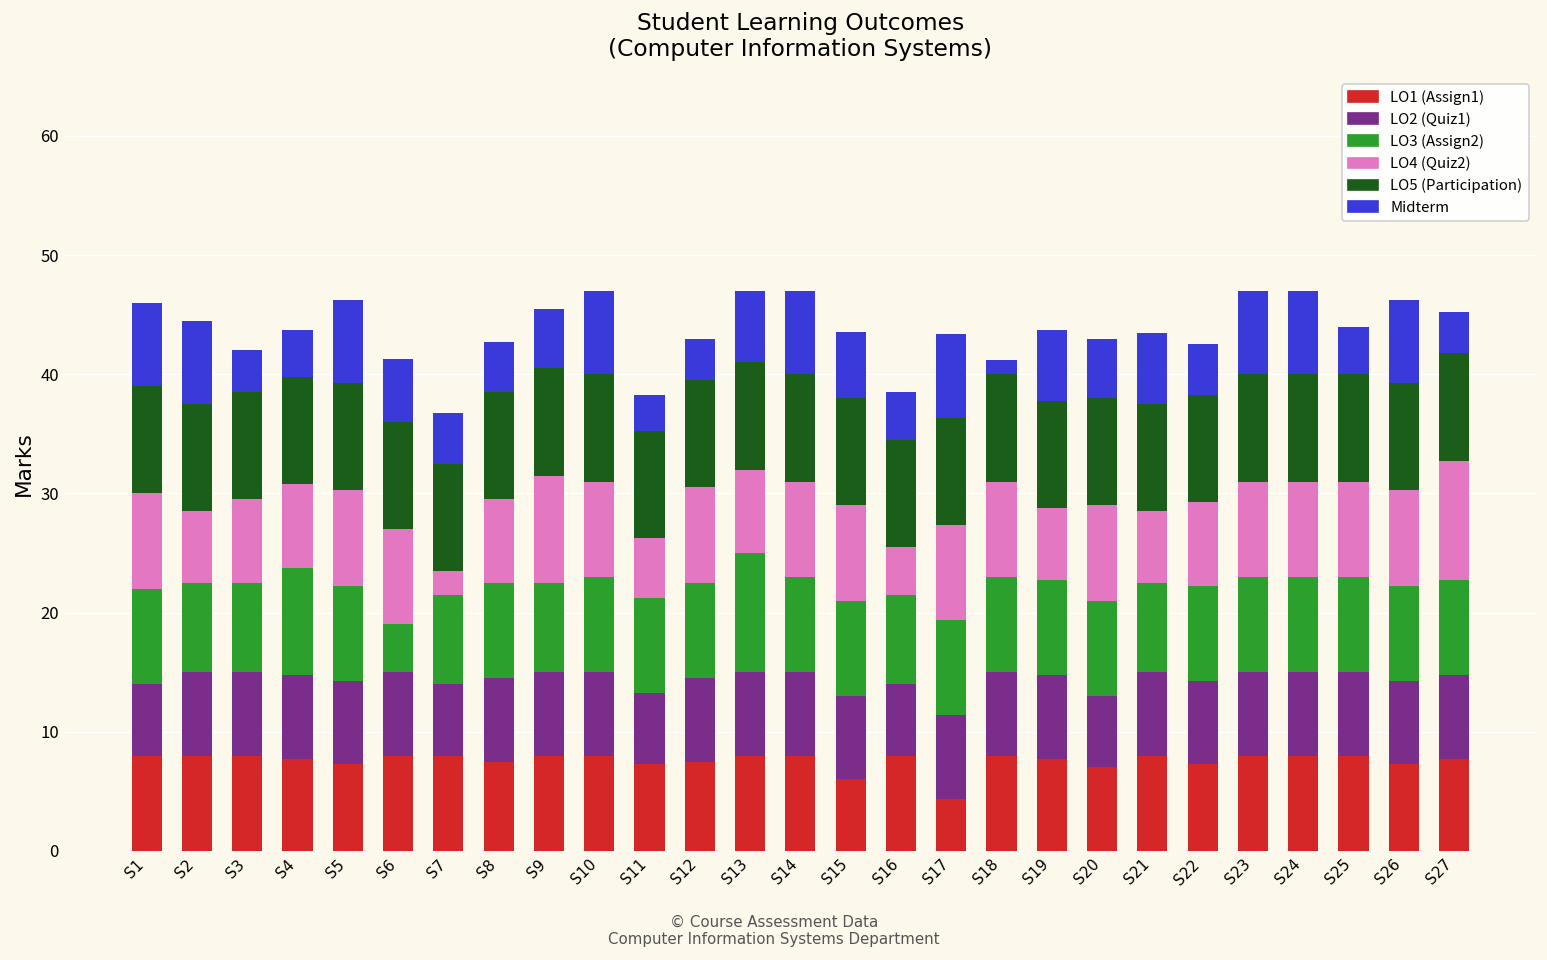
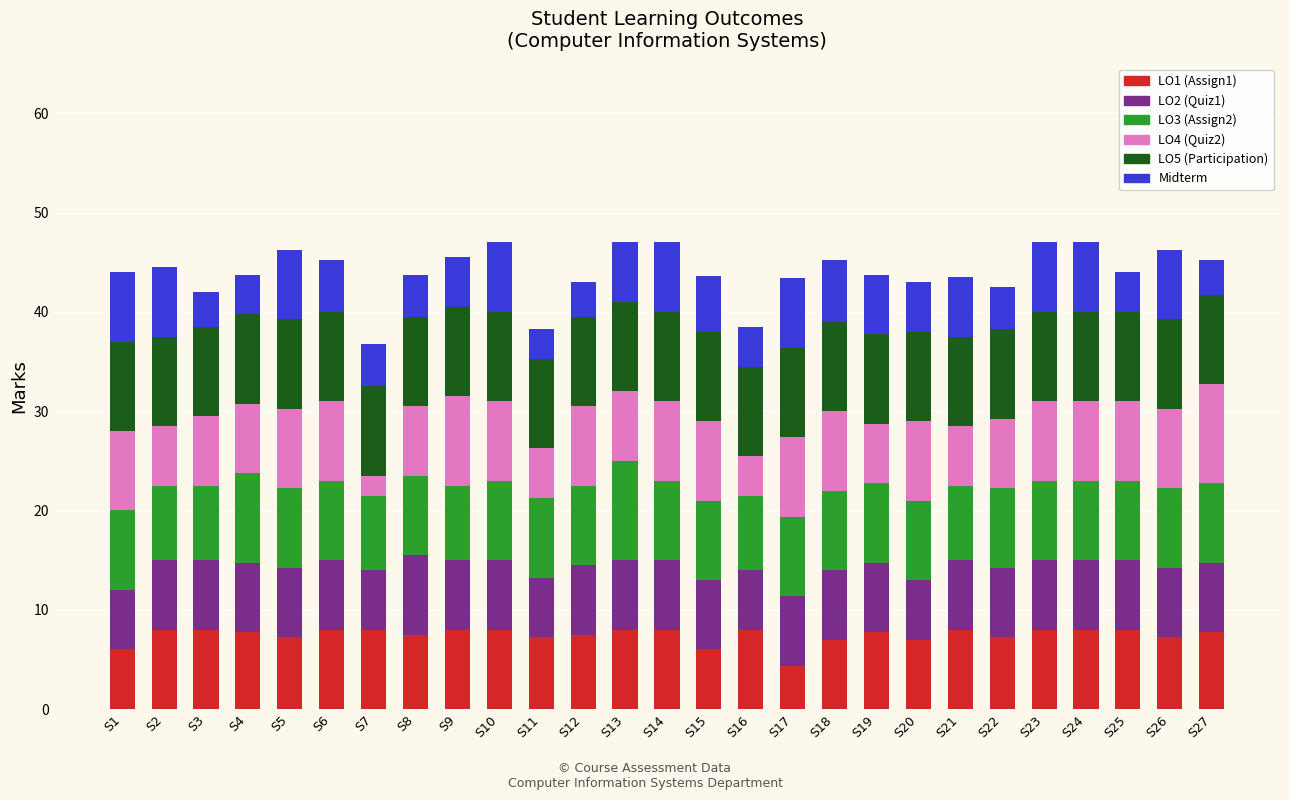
  {
    "LO1 (Assign1)": {
-     "S1": 8,
+     "S1": 6,
      "S2": 8,
      "S3": 8,
      "S4": 8,
      "S5": 7,
      "S6": 8,
      "S7": 8,
      "S8": 8,
      "S9": 8,
      "S10": 8,
      "S11": 7,
      "S12": 8,
      "S13": 8,
      "S14": 8,
      "S15": 6,
      "S16": 8,
      "S17": 4,
-     "S18": 8,
+     "S18": 7,
      "S19": 8,
      "S20": 7,
      "S21": 8,
      "S22": 7,
      "S23": 8,
      "S24": 8,
      "S25": 8,
      "S26": 7,
      "S27": 8
    },
    "LO2 (Quiz1)": {
      "S1": 6,
      "S2": 7,
      "S3": 7,
      "S4": 7,
      "S5": 7,
      "S6": 7,
      "S7": 6,
-     "S8": 7,
+     "S8": 8,
      "S9": 7,
      "S10": 7,
      "S11": 6,
      "S12": 7,
      "S13": 7,
      "S14": 7,
      "S15": 7,
      "S16": 6,
      "S17": 7,
      "S18": 7,
      "S19": 7,
      "S20": 6,
      "S21": 7,
      "S22": 7,
      "S23": 7,
      "S24": 7,
      "S25": 7,
      "S26": 7,
      "S27": 7
    },
    "LO3 (Assign2)": {
      "S1": 8,
      "S2": 8,
      "S3": 8,
      "S4": 9,
      "S5": 8,
-     "S6": 4,
+     "S6": 8,
      "S7": 8,
      "S8": 8,
      "S9": 8,
      "S10": 8,
      "S11": 8,
      "S12": 8,
      "S13": 10,
      "S14": 8,
      "S15": 8,
      "S16": 8,
      "S17": 8,
      "S18": 8,
      "S19": 8,
      "S20": 8,
      "S21": 8,
      "S22": 8,
      "S23": 8,
      "S24": 8,
      "S25": 8,
      "S26": 8,
      "S27": 8
    },
    "LO4 (Quiz2)": {
      "S1": 8,
      "S2": 6,
      "S3": 7,
      "S4": 7,
      "S5": 8,
      "S6": 8,
      "S7": 2,
      "S8": 7,
      "S9": 9,
      "S10": 8,
      "S11": 5,
      "S12": 8,
      "S13": 7,
      "S14": 8,
      "S15": 8,
      "S16": 4,
      "S17": 8,
      "S18": 8,
      "S19": 6,
      "S20": 8,
      "S21": 6,
      "S22": 7,
      "S23": 8,
      "S24": 8,
      "S25": 8,
      "S26": 8,
      "S27": 10
    },
    "LO5 (Participation)": {
      "S1": 9,
      "S2": 9,
      "S3": 9,
      "S4": 9,
      "S5": 9,
      "S6": 9,
      "S7": 9,
      "S8": 9,
      "S9": 9,
      "S10": 9,
      "S11": 9,
      "S12": 9,
      "S13": 9,
      "S14": 9,
      "S15": 9,
      "S16": 9,
      "S17": 9,
      "S18": 9,
      "S19": 9,
      "S20": 9,
      "S21": 9,
      "S22": 9,
      "S23": 9,
      "S24": 9,
      "S25": 9,
      "S26": 9,
      "S27": 9
    },
    "Midterm": {
      "S1": 7,
      "S2": 7,
      "S3": 4,
      "S4": 4,
      "S5": 7,
      "S6": 5,
      "S7": 4,
      "S8": 4,
      "S9": 5,
      "S10": 7,
      "S11": 3,
      "S12": 4,
      "S13": 6,
      "S14": 7,
      "S15": 6,
      "S16": 4,
      "S17": 7,
-     "S18": 1,
+     "S18": 6,
      "S19": 6,
      "S20": 5,
      "S21": 6,
      "S22": 4,
      "S23": 7,
      "S24": 7,
      "S25": 4,
      "S26": 7,
      "S27": 4
    }
  }
